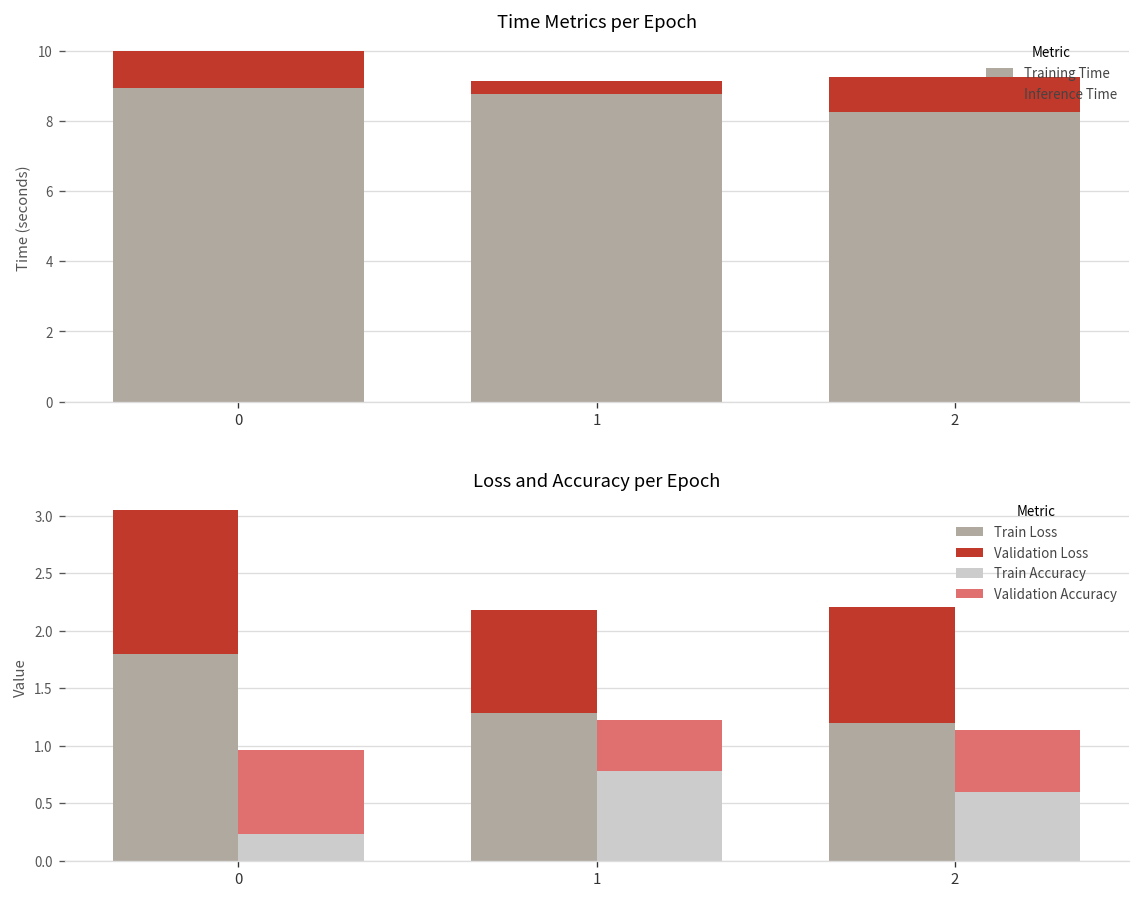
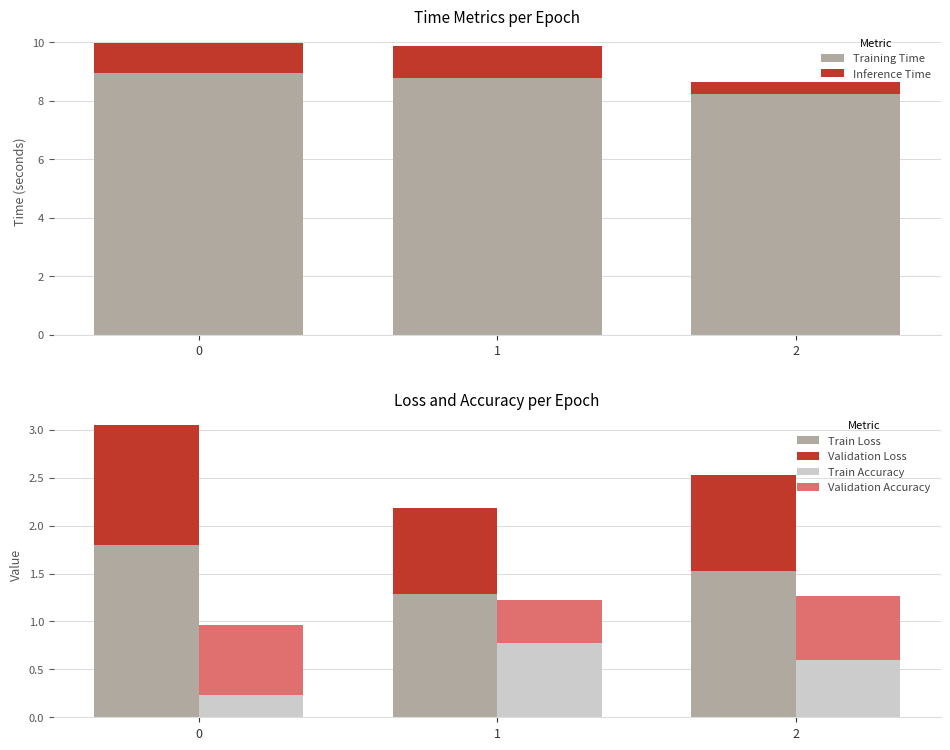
  {
    "Time Metrics per Epoch": {
      "Training Time": {
        "0": 8.9,
        "1": 8.8,
        "2": 8.2
      },
      "Inference Time": {
        "0": 1.0,
-       "1": 0.4,
-       "2": 1.0
+       "1": 1.1,
+       "2": 0.4
      }
    },
    "Loss and Accuracy per Epoch": {
      "Train Loss": {
        "0": 1.8,
        "1": 1.3,
-       "2": 1.2
+       "2": 1.5
      },
      "Validation Loss": {
        "0": 1.3,
        "1": 0.9,
        "2": 1.0
      },
      "Train Accuracy": {
        "0": 0.2,
        "1": 0.8,
        "2": 0.6
      },
      "Validation Accuracy": {
        "0": 0.7,
        "1": 0.4,
-       "2": 0.5
+       "2": 0.7
      }
    }
  }
